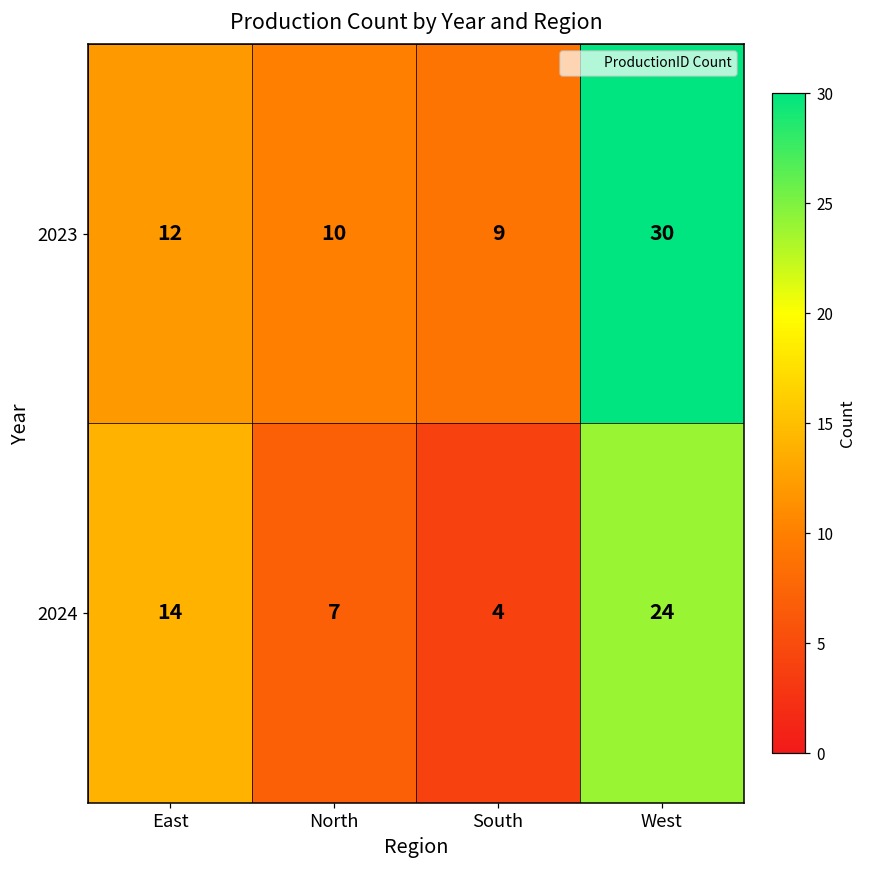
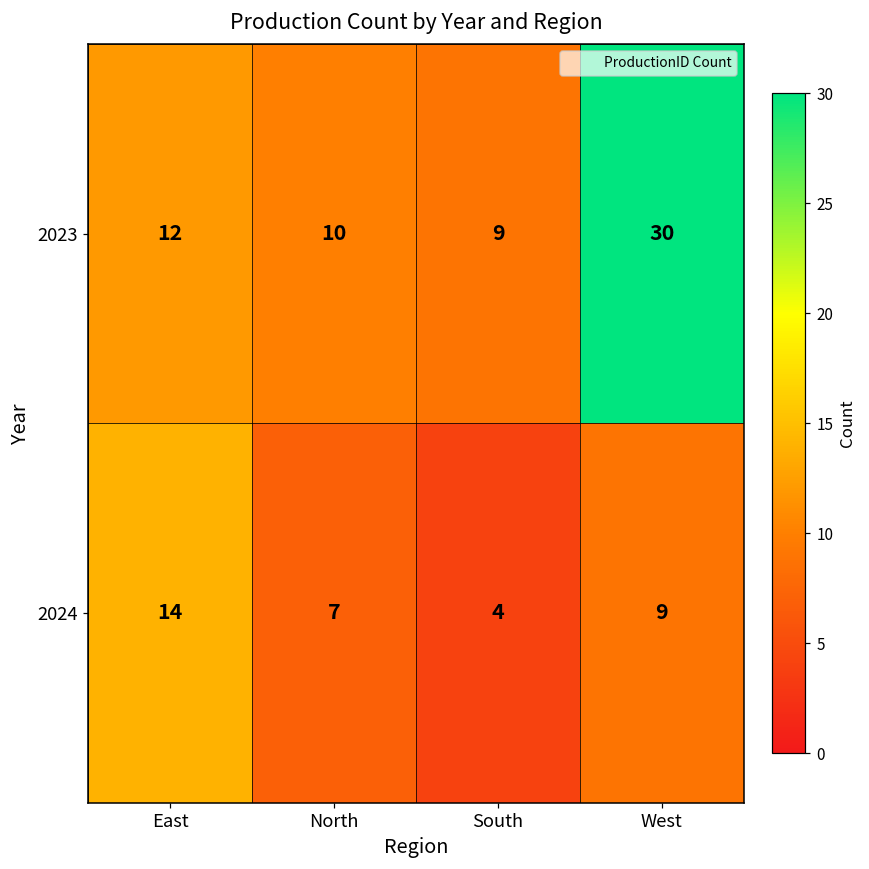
  {
    "2023": {
      "East": 12,
      "North": 10,
      "South": 9,
      "West": 30
    },
    "2024": {
      "East": 14,
      "North": 7,
      "South": 4,
-     "West": 24
+     "West": 9
    }
  }
